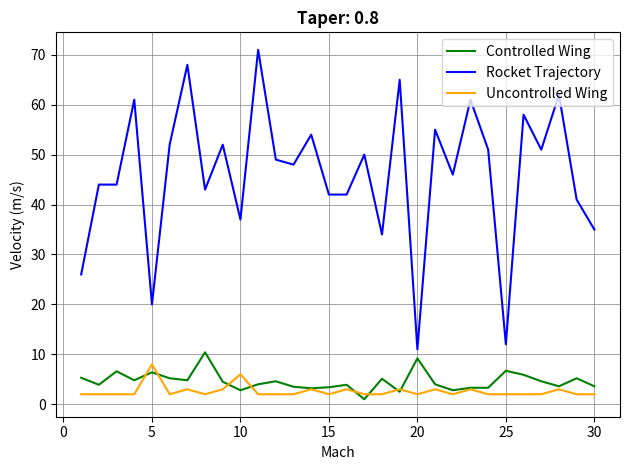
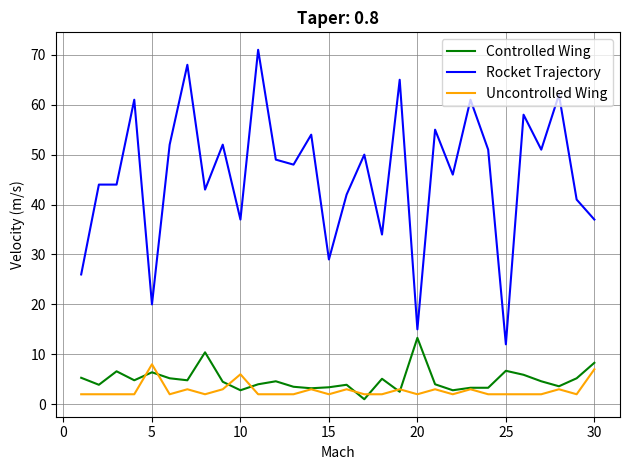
  {
    "Controlled Wing": {
      "5": 6,
      "10": 3,
      "15": 3,
-     "20": 9,
+     "20": 13,
      "25": 7,
-     "30": 4
+     "30": 8
    },
    "Rocket Trajectory": {
      "5": 20,
      "10": 37,
-     "15": 42,
-     "20": 11,
+     "15": 29,
+     "20": 15,
      "25": 12,
-     "30": 35
+     "30": 37
    },
    "Uncontrolled Wing": {
      "5": 8,
      "10": 6,
      "15": 2,
      "20": 2,
      "25": 2,
-     "30": 2
+     "30": 7
    }
  }
